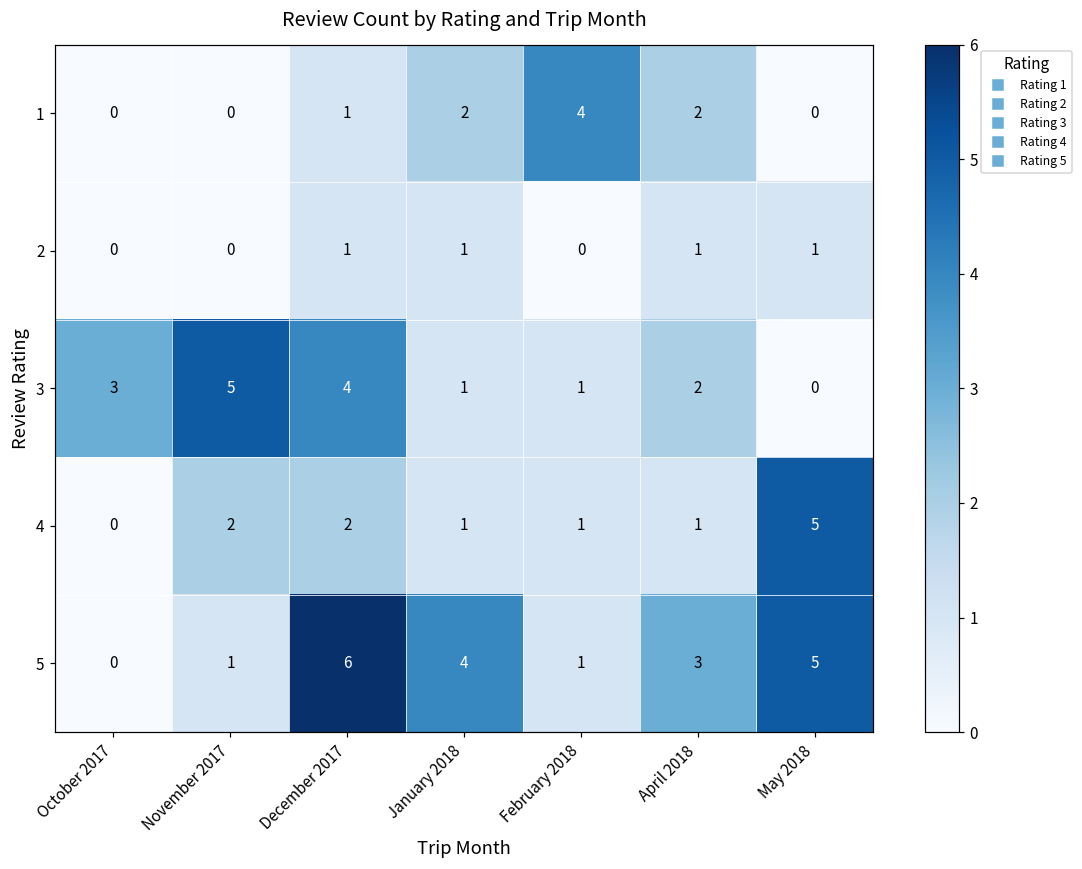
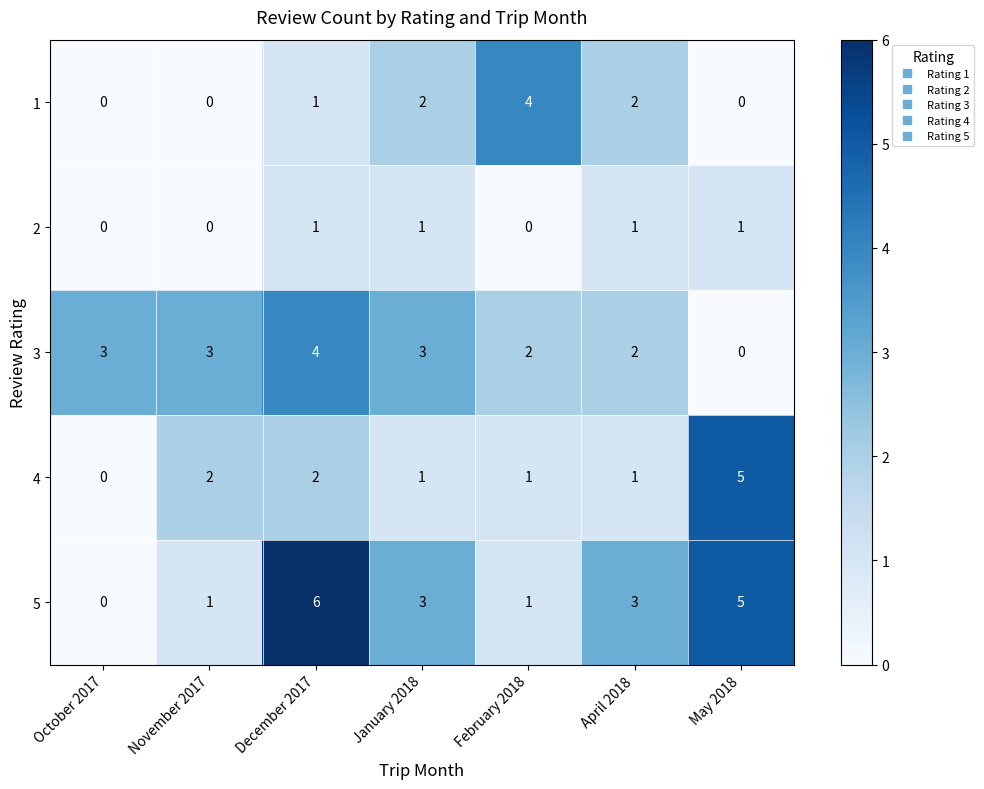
  {
    "1": {
      "October 2017": 0,
      "November 2017": 0,
      "December 2017": 1,
      "January 2018": 2,
      "February 2018": 4,
      "April 2018": 2,
      "May 2018": 0
    },
    "2": {
      "October 2017": 0,
      "November 2017": 0,
      "December 2017": 1,
      "January 2018": 1,
      "February 2018": 0,
      "April 2018": 1,
      "May 2018": 1
    },
    "3": {
      "October 2017": 3,
-     "November 2017": 5,
+     "November 2017": 3,
      "December 2017": 4,
-     "January 2018": 1,
-     "February 2018": 1,
+     "January 2018": 3,
+     "February 2018": 2,
      "April 2018": 2,
      "May 2018": 0
    },
    "4": {
      "October 2017": 0,
      "November 2017": 2,
      "December 2017": 2,
      "January 2018": 1,
      "February 2018": 1,
      "April 2018": 1,
      "May 2018": 5
    },
    "5": {
      "October 2017": 0,
      "November 2017": 1,
      "December 2017": 6,
-     "January 2018": 4,
+     "January 2018": 3,
      "February 2018": 1,
      "April 2018": 3,
      "May 2018": 5
    }
  }
